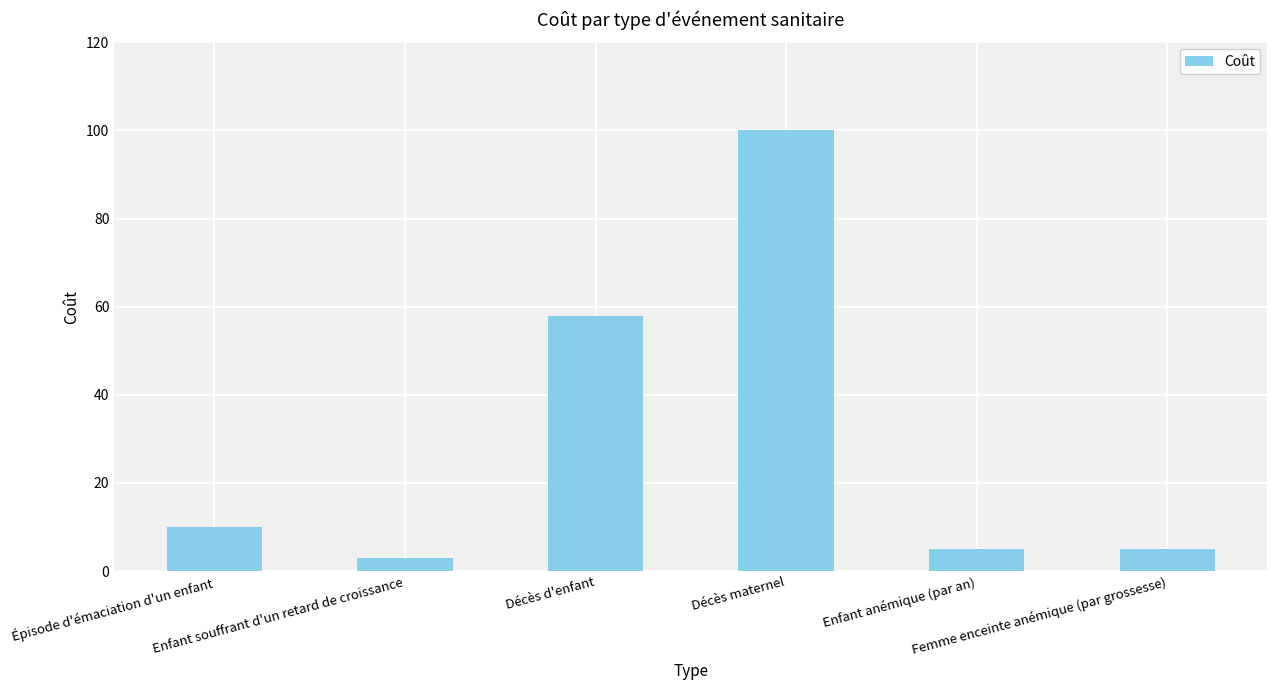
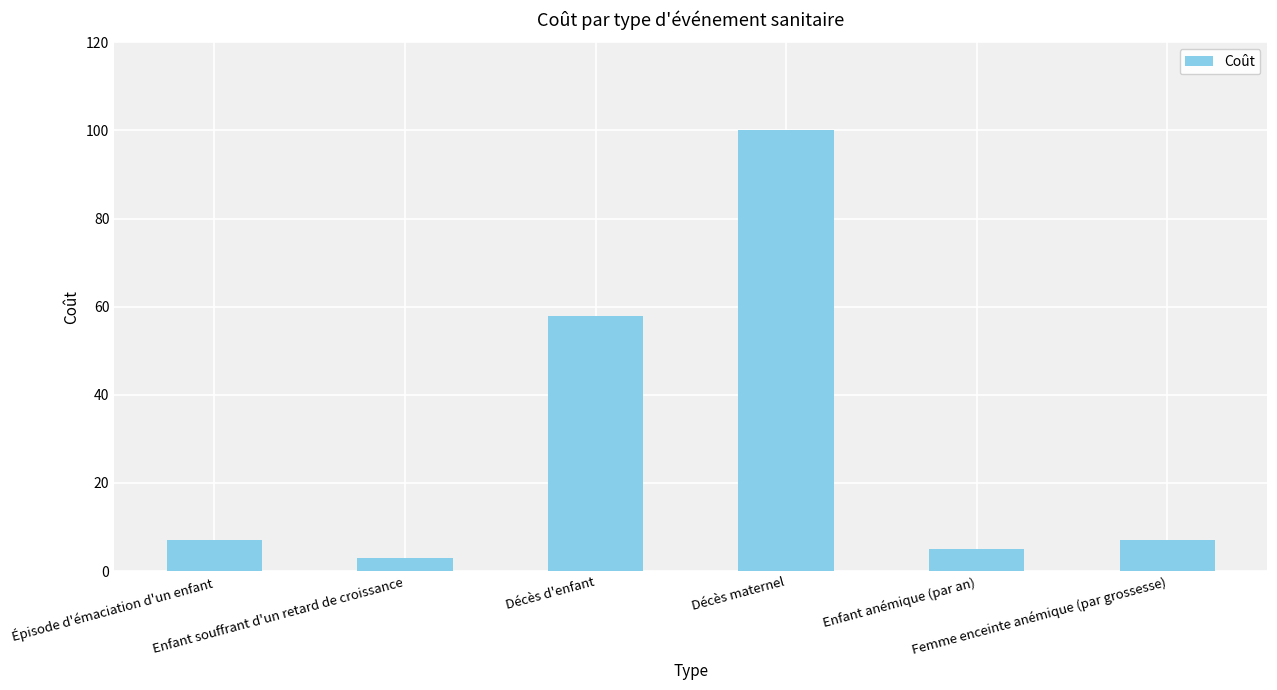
  {
-   "Épisode d'émaciation d'un enfant": 10,
+   "Épisode d'émaciation d'un enfant": 7,
    "Enfant souffrant d'un retard de croissance": 3,
    "Décès d'enfant": 58,
    "Décès maternel": 100,
    "Enfant anémique (par an)": 5,
-   "Femme enceinte anémique (par grossesse)": 5
+   "Femme enceinte anémique (par grossesse)": 7
  }
